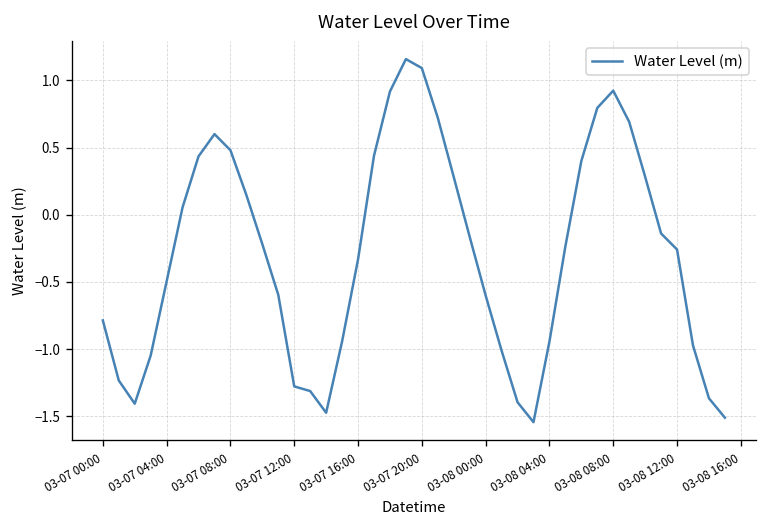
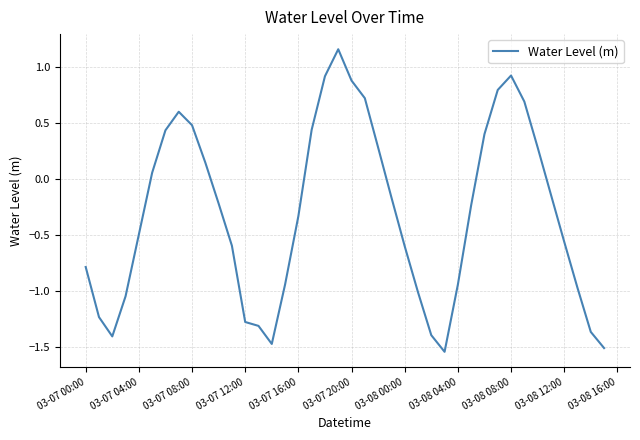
  {
    "03-07 00:00": -0.79,
    "03-07 04:00": -0.50,
    "03-07 08:00": 0.48,
    "03-07 12:00": -1.28,
    "03-07 16:00": -0.33,
-   "03-07 20:00": 1.09,
+   "03-07 20:00": 0.88,
    "03-08 00:00": -0.60,
    "03-08 04:00": -0.94,
    "03-08 08:00": 0.92,
-   "03-08 12:00": -0.26
+   "03-08 12:00": -0.56
  }
